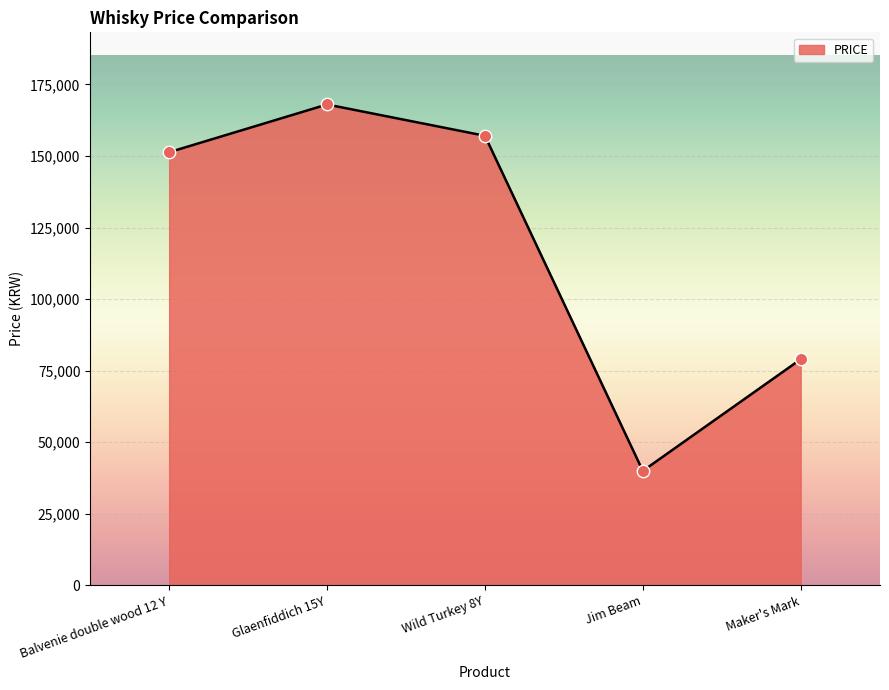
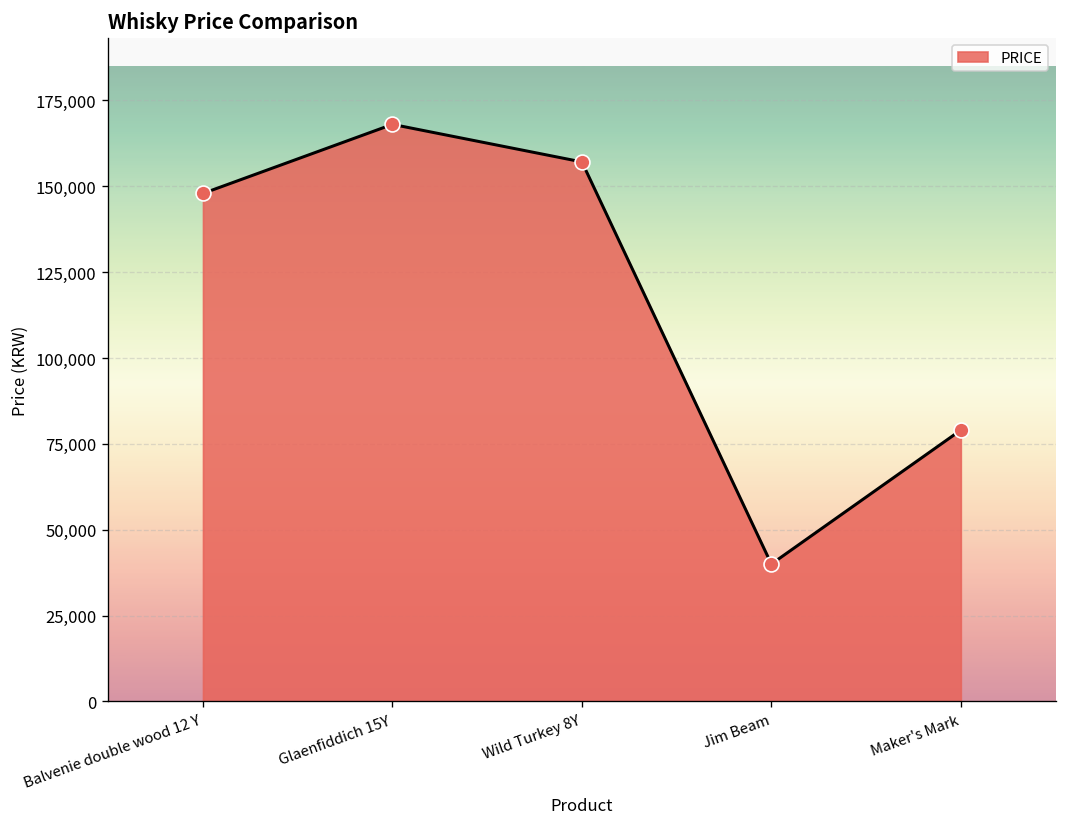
  {
-   "Balvenie double wood 12 Y": "151,000",
+   "Balvenie double wood 12 Y": "148,000",
    "Glaenfiddich 15Y": "168,000",
    "Wild Turkey 8Y": "157,000",
    "Jim Beam": "40,000",
    "Maker's Mark": "79,000"
  }
